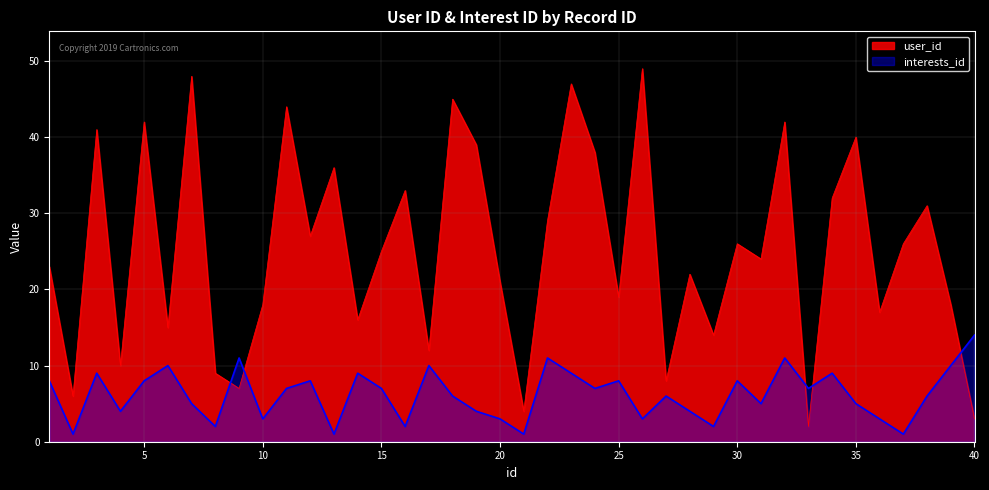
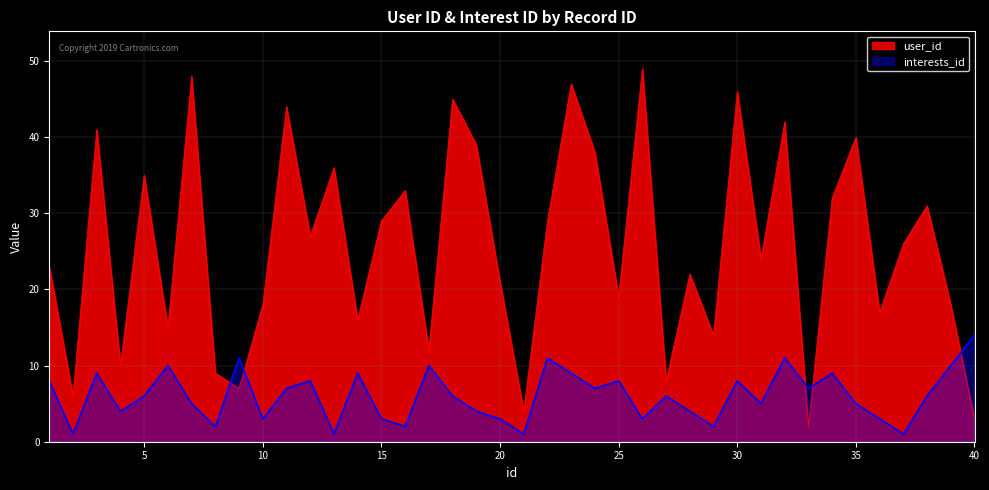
  {
    "user_id": {
-     "5": 42,
+     "5": 35,
      "10": 18,
-     "15": 25,
+     "15": 29,
      "20": 21,
      "25": 19,
-     "30": 26,
+     "30": 46,
      "35": 40,
      "40": 3
    },
    "interests_id": {
-     "5": 8,
+     "5": 6,
      "10": 3,
-     "15": 7,
+     "15": 3,
      "20": 3,
      "25": 8,
      "30": 8,
      "35": 5,
      "40": 14
    }
  }
